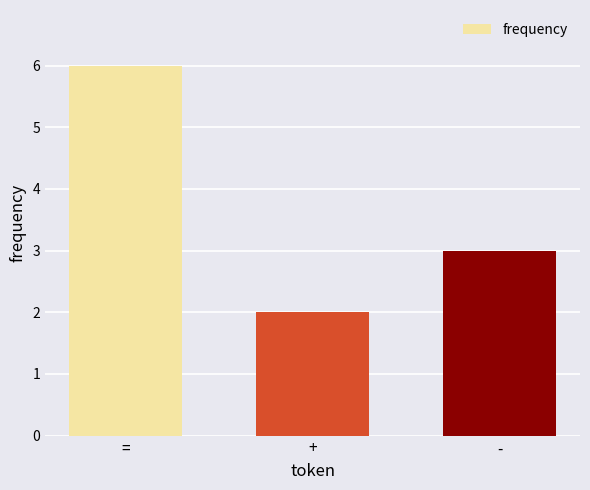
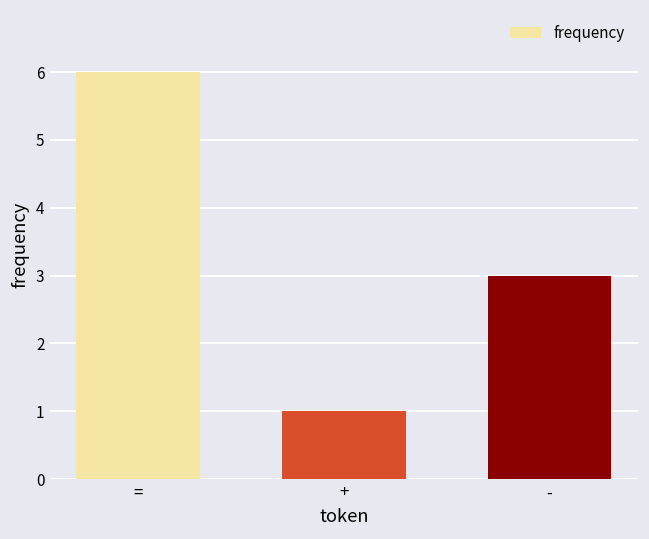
  {
    "=": 6,
-   "+": 2,
+   "+": 1,
    "-": 3
  }
